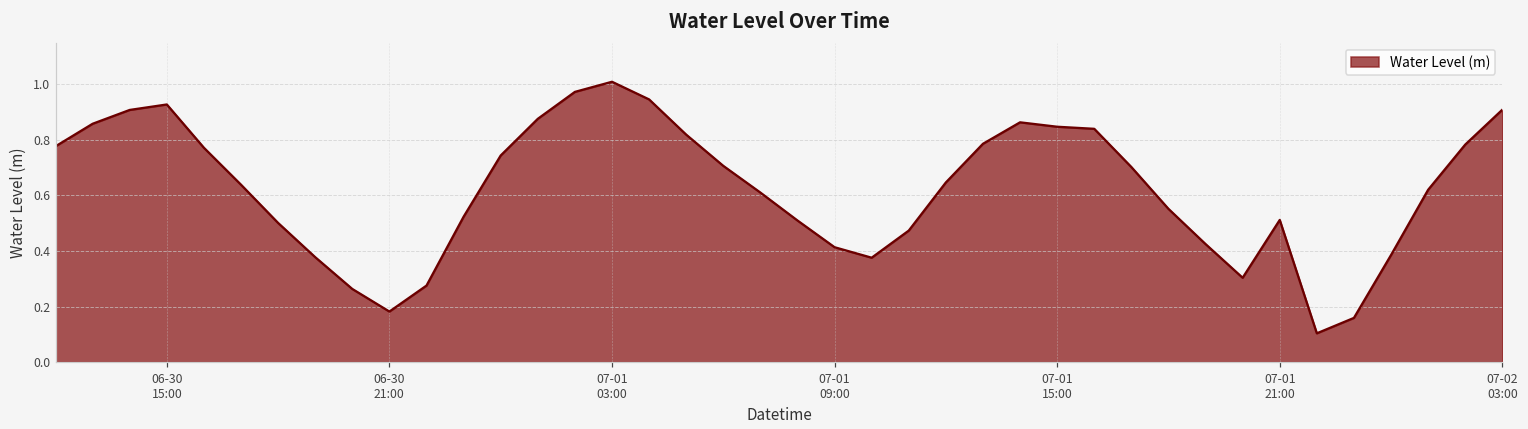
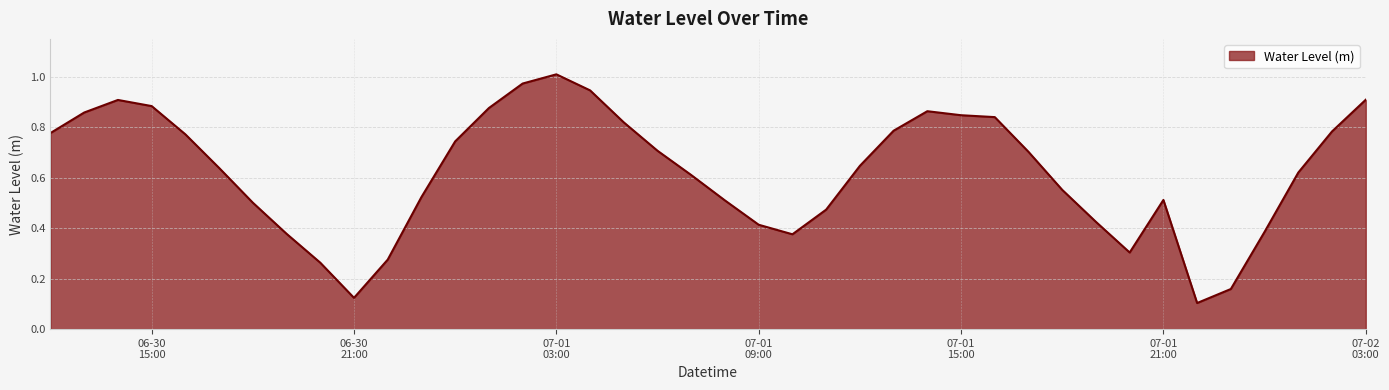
  {
-   "06-30 15:00": 0.93,
-   "06-30 21:00": 0.18,
+   "06-30 15:00": 0.88,
+   "06-30 21:00": 0.12,
    "07-01 03:00": 1.01,
    "07-01 09:00": 0.41,
    "07-01 15:00": 0.85,
    "07-01 21:00": 0.51,
    "07-02 03:00": 0.91
  }
